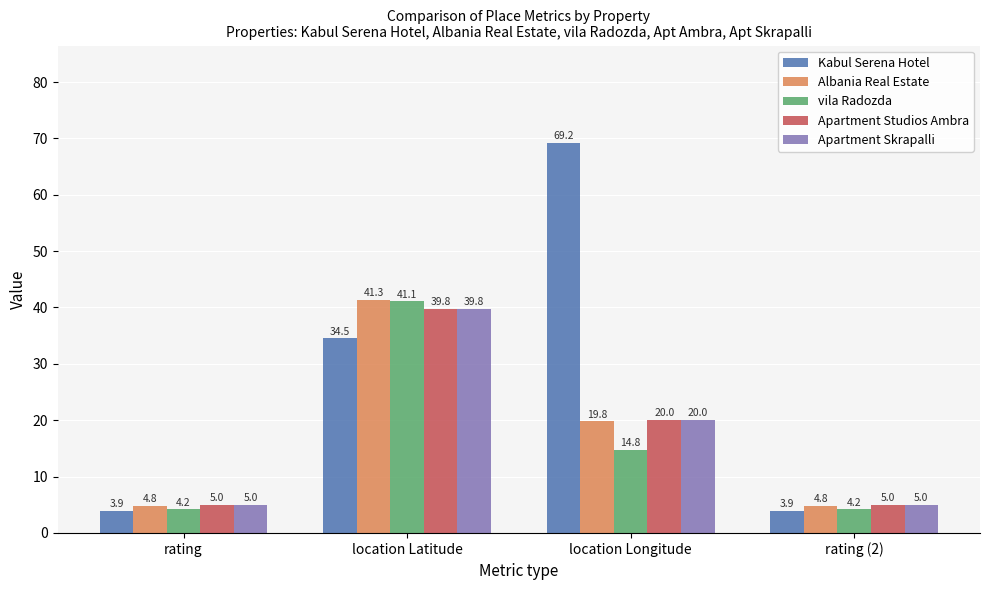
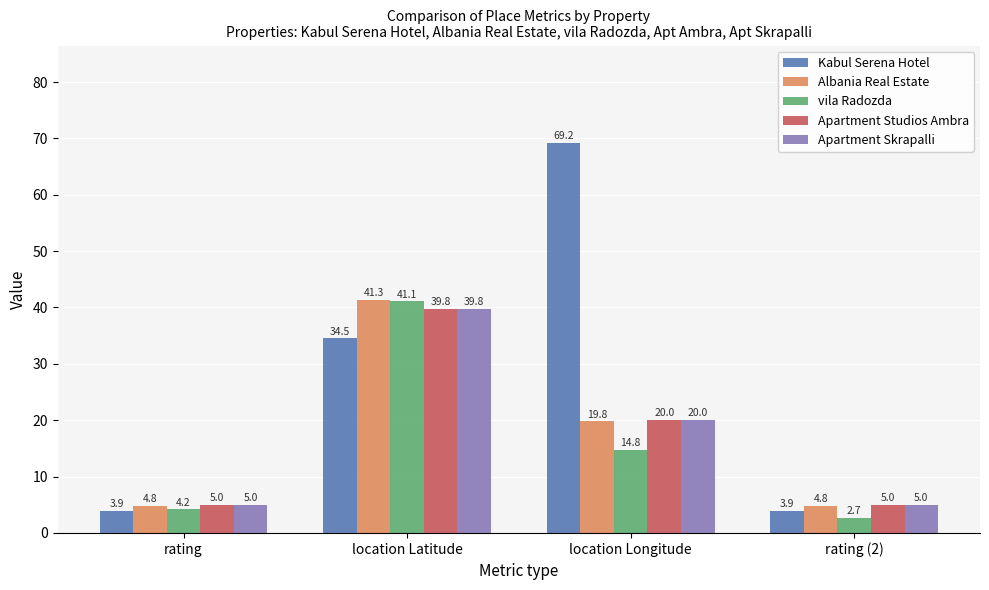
  {
    "vila Radozda": {
      "rating": 4.2,
      "location Latitude": 41.1,
      "location Longitude": 14.8,
-     "rating (2)": 4.2
+     "rating (2)": 2.7
    }
  }
